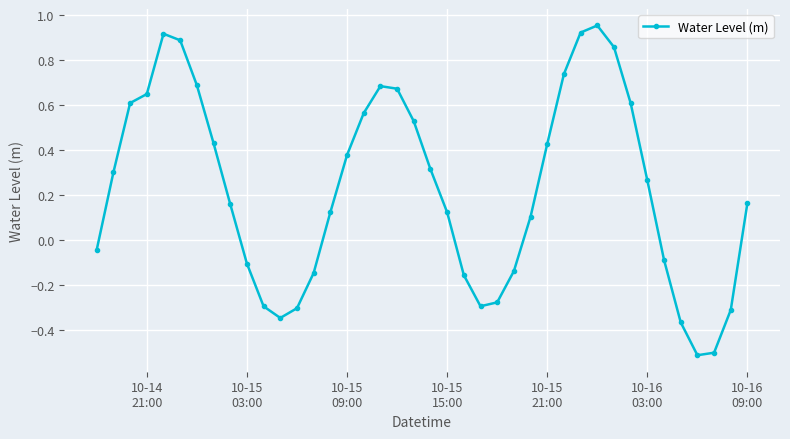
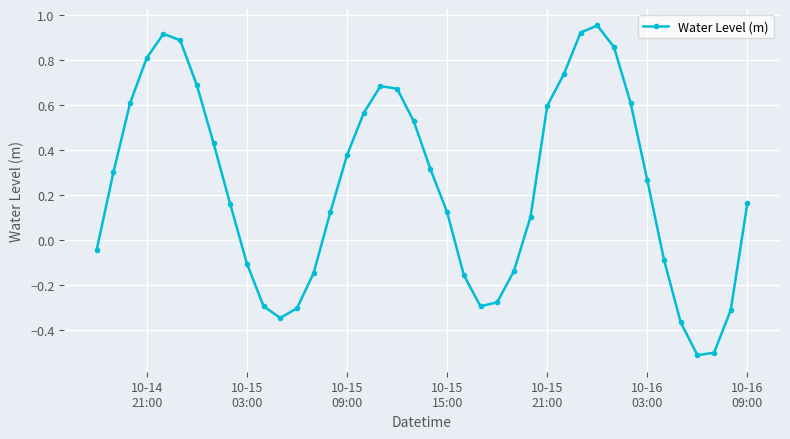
  {
-   "10-14 21:00": 0.65,
+   "10-14 21:00": 0.81,
    "10-15 03:00": -0.11,
    "10-15 09:00": 0.38,
    "10-15 15:00": 0.12,
-   "10-15 21:00": 0.43,
+   "10-15 21:00": 0.59,
    "10-16 03:00": 0.26,
    "10-16 09:00": 0.16
  }
